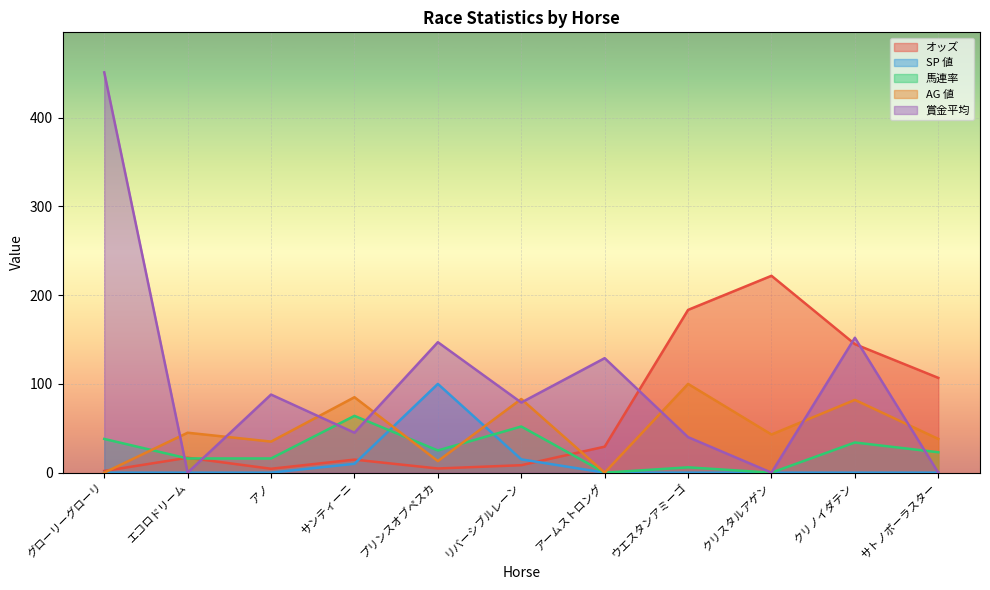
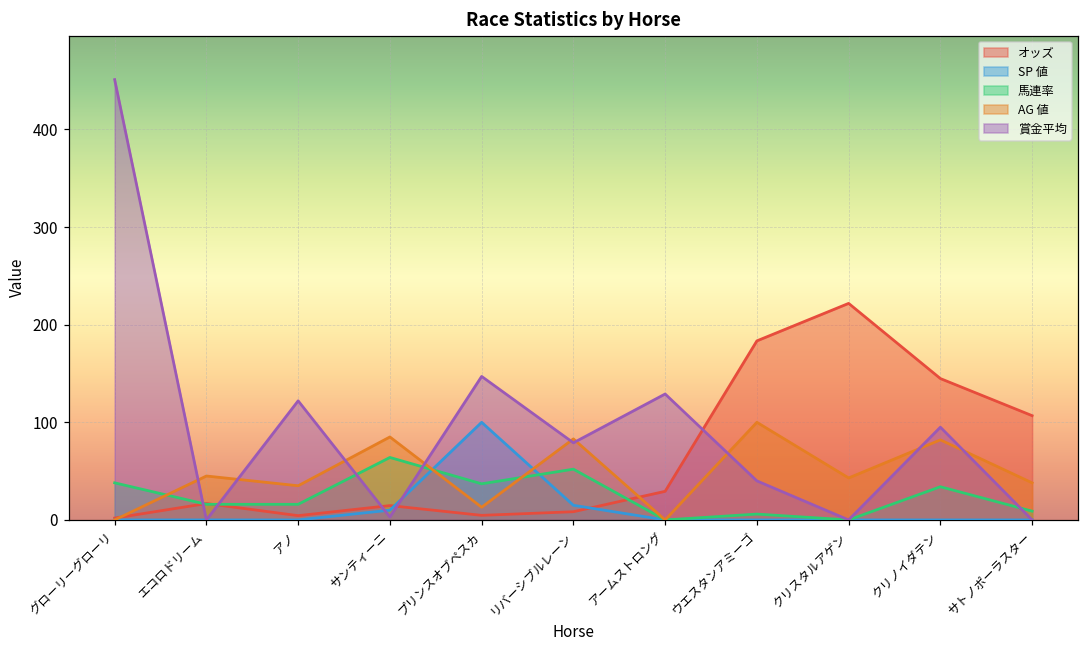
  {
    "SP 値": {
      "アノ": 0,
      "サンティーニ": 10,
      "プリンスオブペスカ": 100,
      "リバーシブルレーン": 20,
      "ウエスタンアミーゴ": 0,
      "クリノイダテン": 0
    },
    "馬連率": {
      "グローリーグローリ": 40,
      "アノ": 20,
      "サンティーニ": 60,
-     "プリンスオブペスカ": 30,
+     "プリンスオブペスカ": 40,
      "リバーシブルレーン": 50,
      "ウエスタンアミーゴ": 10,
      "クリノイダテン": 30,
-     "サトノポーラスター": 20
+     "サトノポーラスター": 10
    },
    "賞金平均": {
      "グローリーグローリ": 450,
-     "アノ": 90,
-     "サンティーニ": 50,
+     "アノ": 120,
+     "サンティーニ": 0,
      "プリンスオブペスカ": 150,
      "リバーシブルレーン": 80,
      "アームストロング": 130,
      "ウエスタンアミーゴ": 40,
-     "クリノイダテン": 150
+     "クリノイダテン": 100
    }
  }
